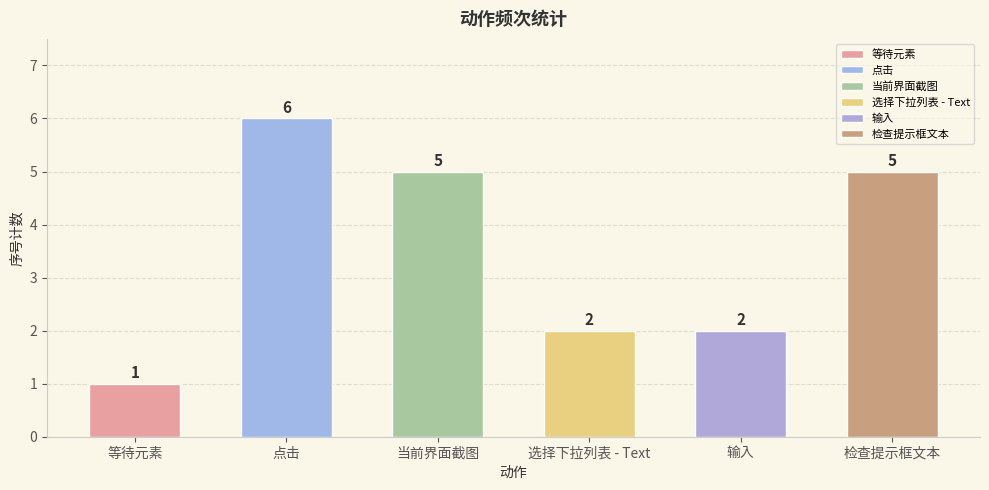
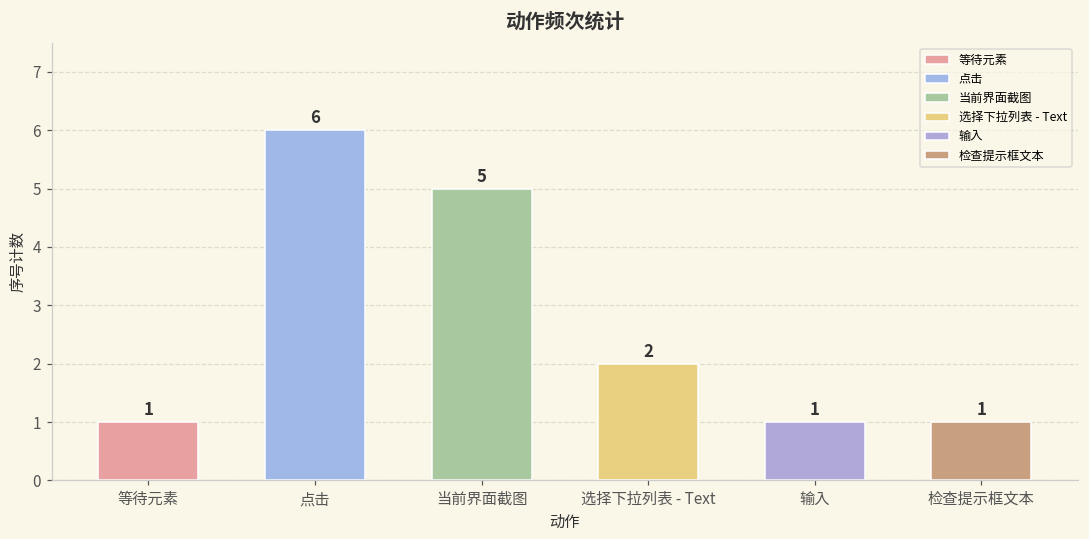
  {
    "等待元素": 1,
    "点击": 6,
    "当前界面截图": 5,
    "选择下拉列表 - Text": 2,
-   "输入": 2,
-   "检查提示框文本": 5
+   "输入": 1,
+   "检查提示框文本": 1
  }
